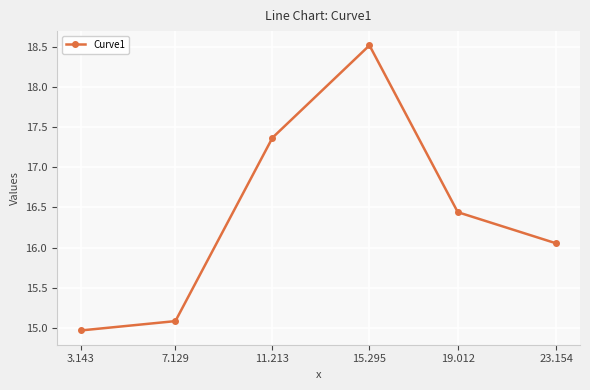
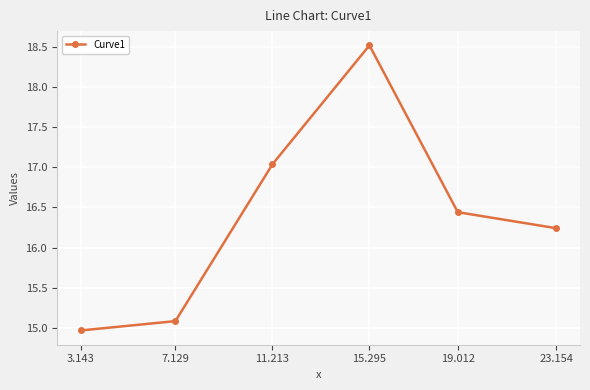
  {
    "3.143": 15.0,
    "7.129": 15.1,
-   "11.213": 17.4,
+   "11.213": 17.0,
    "15.295": 18.5,
    "19.012": 16.4,
-   "23.154": 16.1
+   "23.154": 16.2
  }
